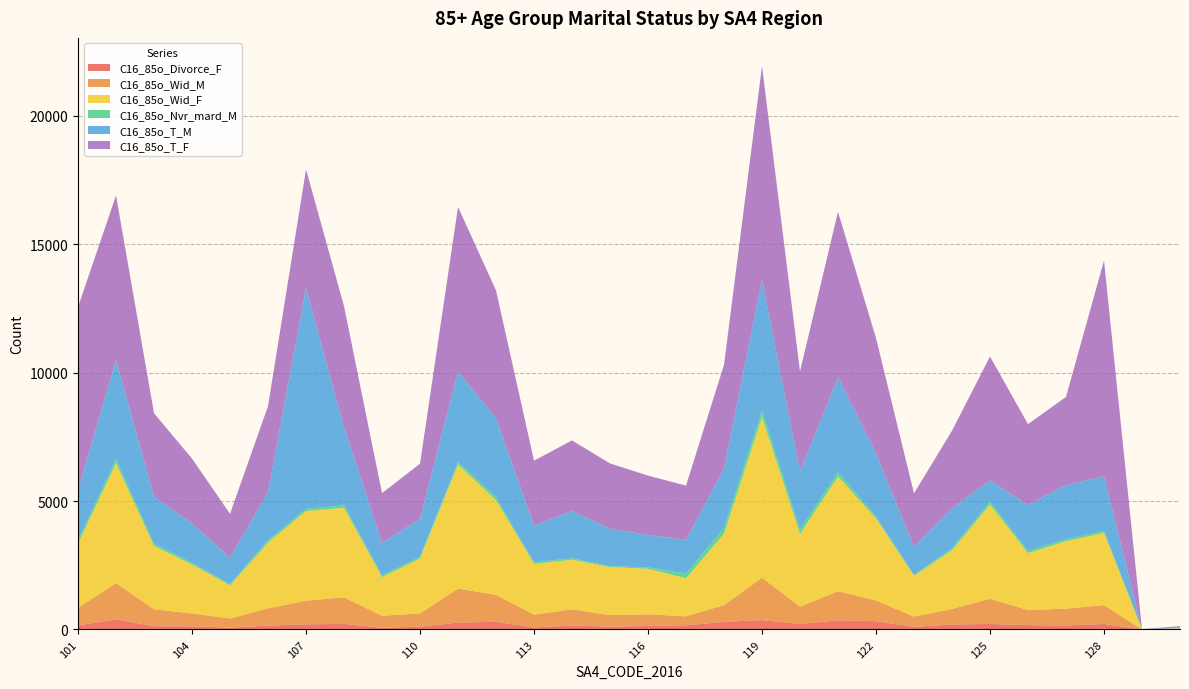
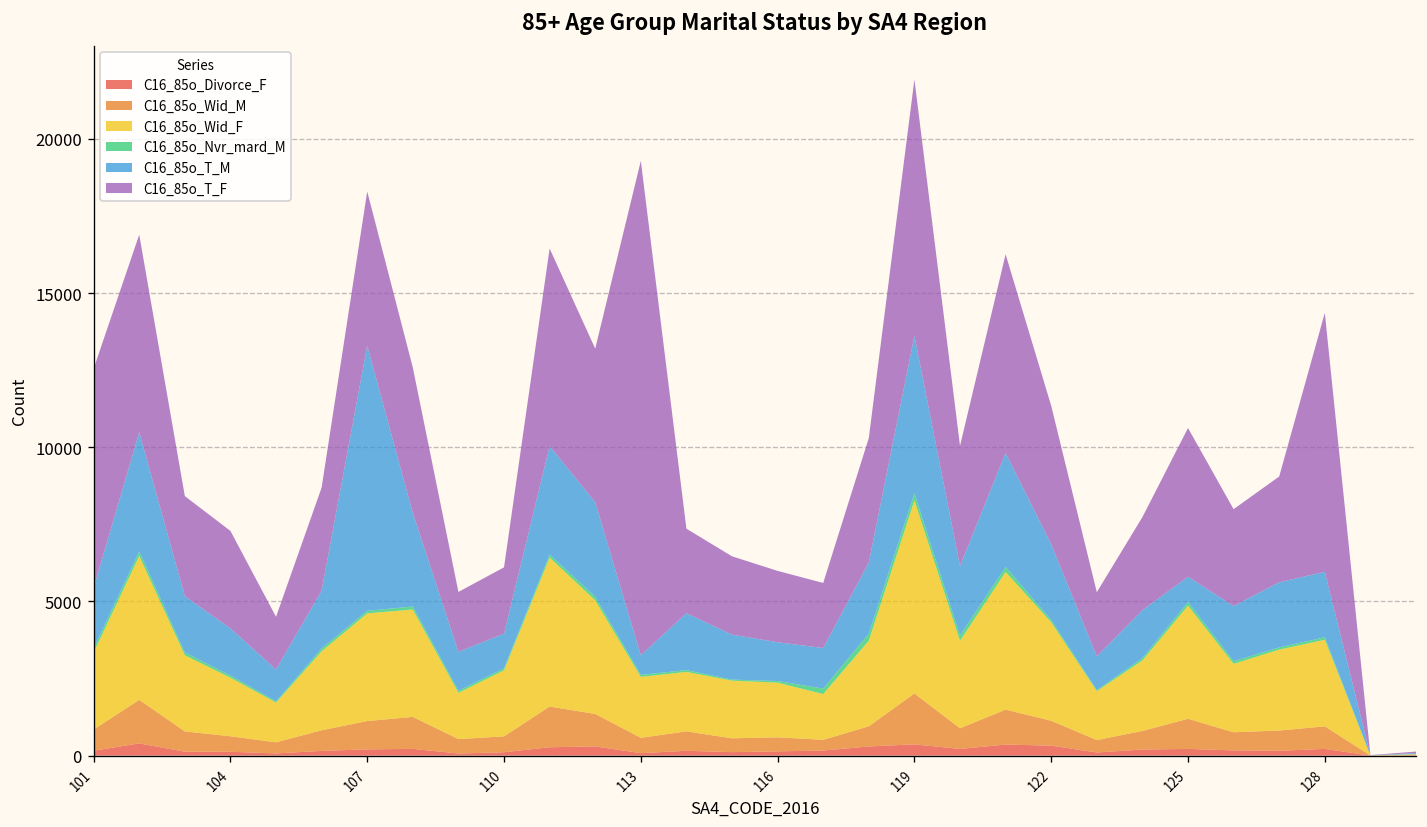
  {
    "C16_85o_Wid_F": {
      "101": 2500,
      "119": 6300,
      "125": 3700
    },
    "C16_85o_Nvr_mard_M": {
      "101": 100,
      "119": 200,
      "125": 100
    },
    "C16_85o_T_M": {
      "101": 2000,
      "104": 1500,
      "107": 8600,
-     "110": 1500,
-     "113": 1400,
+     "110": 1100,
+     "113": 600,
      "116": 1300,
      "119": 5100,
      "122": 2500,
      "125": 800,
      "128": 2100
    },
    "C16_85o_T_F": {
      "101": 7100,
-     "104": 2500,
-     "107": 4600,
+     "104": 3200,
+     "107": 5000,
      "110": 2200,
-     "113": 2500,
+     "113": 16000,
      "116": 2300,
      "119": 8300,
      "122": 4500,
      "125": 4800,
      "128": 8400
    }
  }
